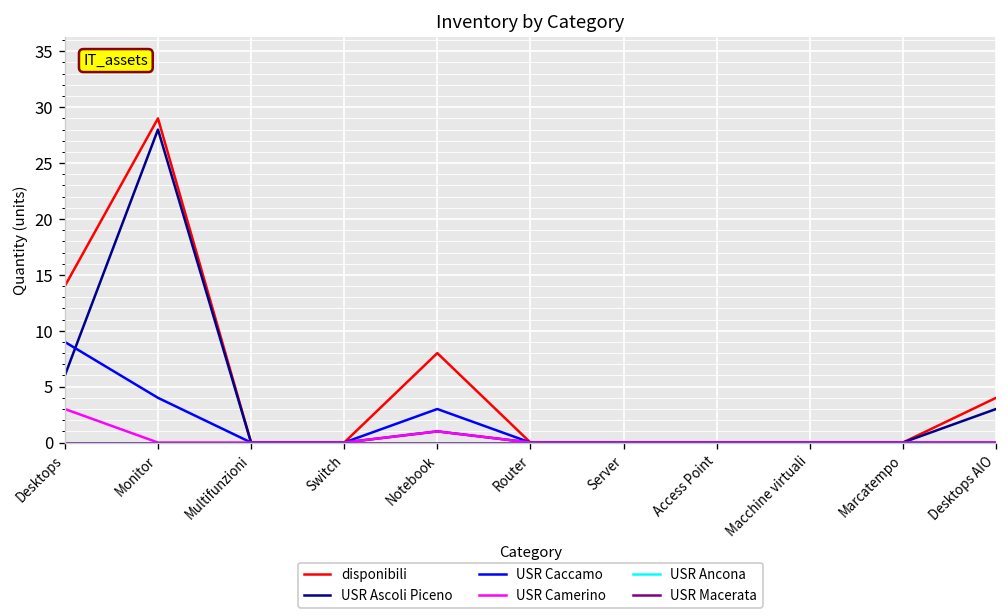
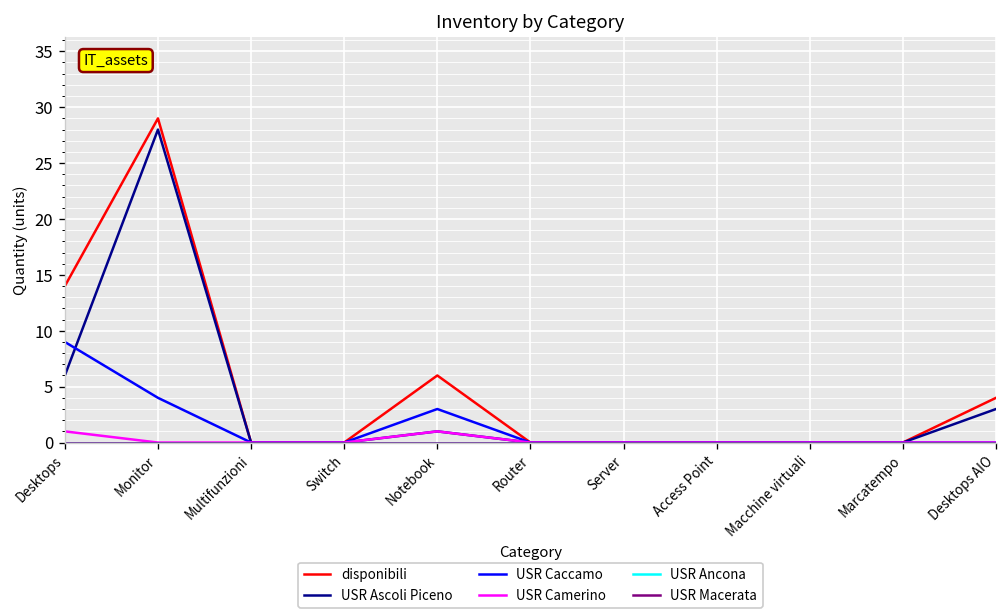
  {
    "disponibili": {
      "Desktops": 14,
      "Monitor": 29,
-     "Notebook": 8,
+     "Notebook": 6,
      "Desktops AIO": 4
    },
    "USR Ascoli Piceno": {
      "Desktops": 6,
      "Monitor": 28,
      "Desktops AIO": 3
    },
    "USR Caccamo": {
      "Desktops": 9,
      "Monitor": 4,
      "Notebook": 3
    },
    "USR Camerino": {
-     "Desktops": 3
+     "Desktops": 1
    },
    "USR Macerata": {
      "Desktops": 0,
      "Notebook": 0
    }
  }
